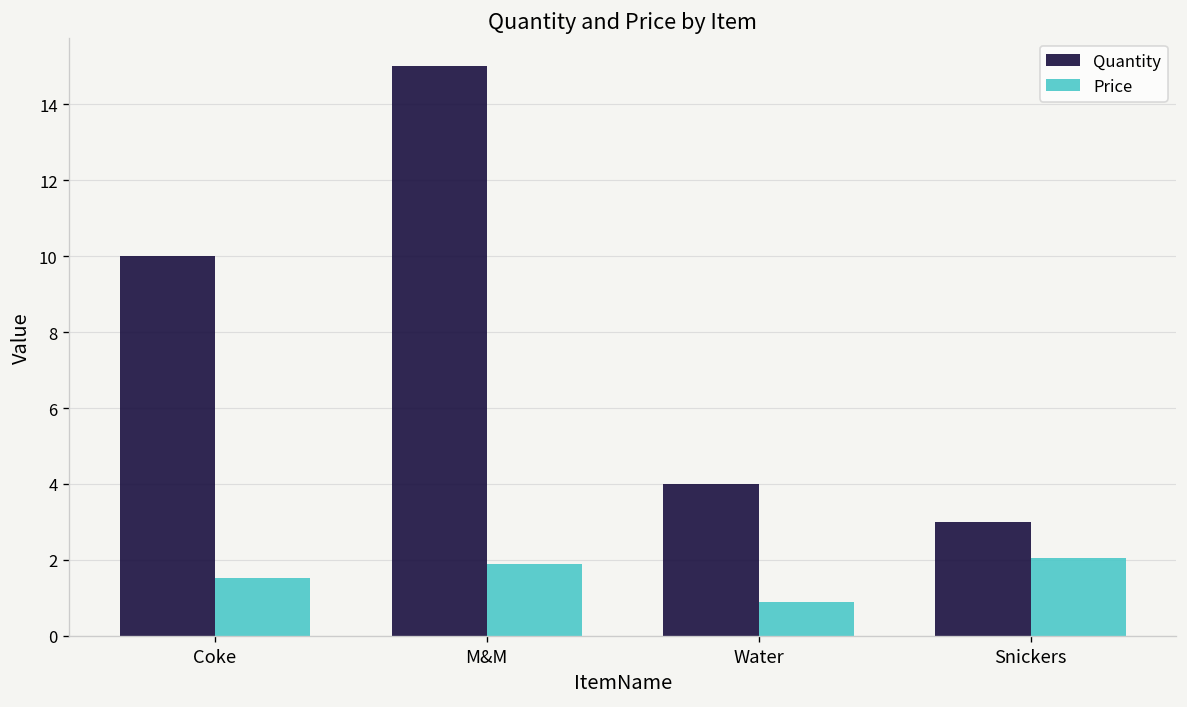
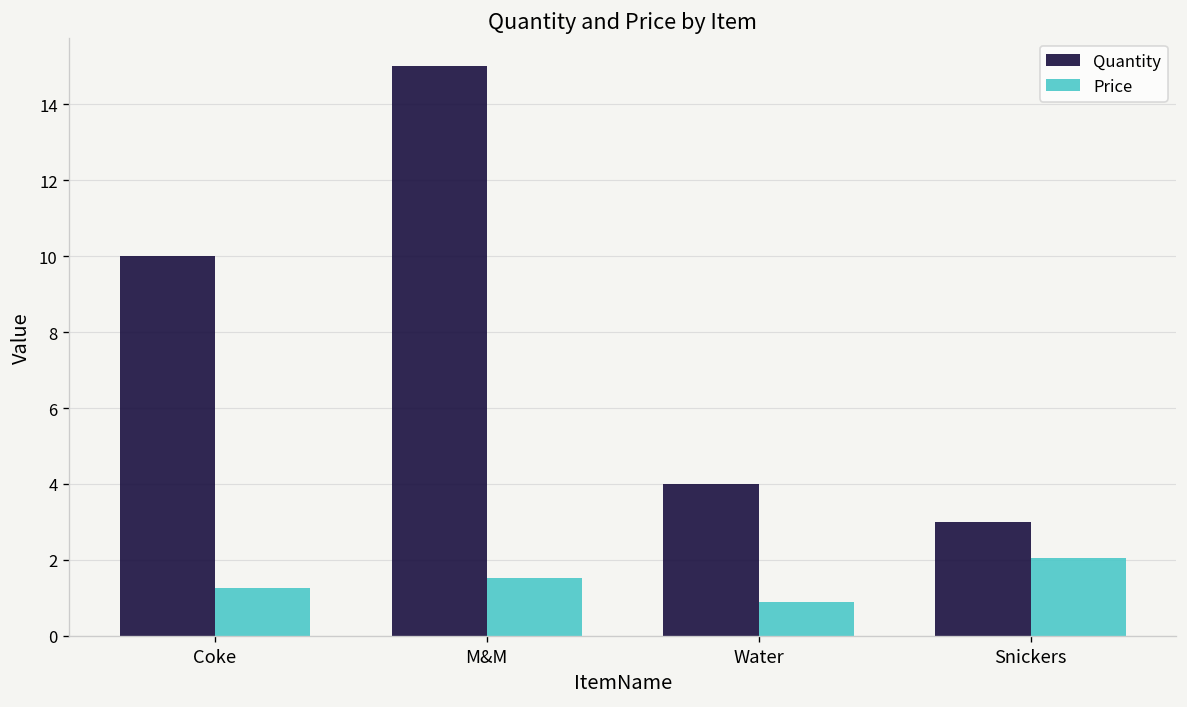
  {
    "Quantity": {
      "Coke": 10.0,
      "M&M": 15.0,
      "Water": 4.0,
      "Snickers": 3.0
    },
    "Price": {
-     "Coke": 1.5,
-     "M&M": 1.9,
+     "Coke": 1.3,
+     "M&M": 1.5,
      "Water": 0.9,
      "Snickers": 2.1
    }
  }
